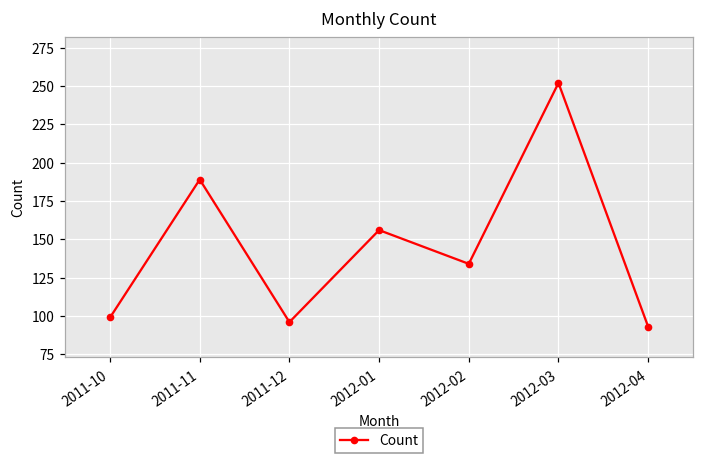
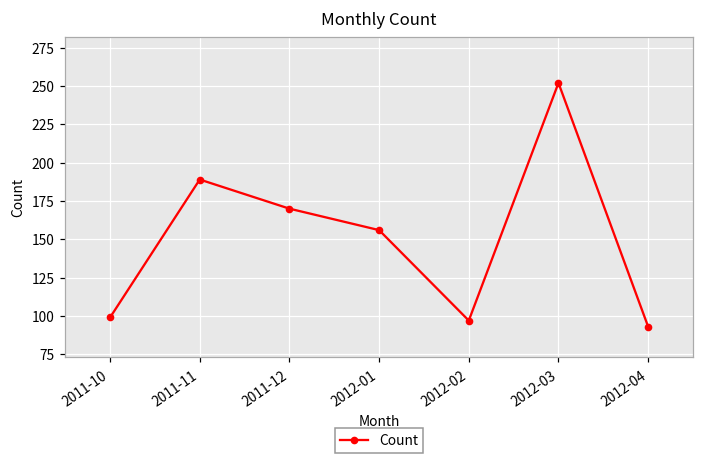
  {
    "2011-10": 99,
    "2011-11": 189,
-   "2011-12": 96,
+   "2011-12": 170,
    "2012-01": 156,
-   "2012-02": 134,
+   "2012-02": 97,
    "2012-03": 252,
    "2012-04": 93
  }
